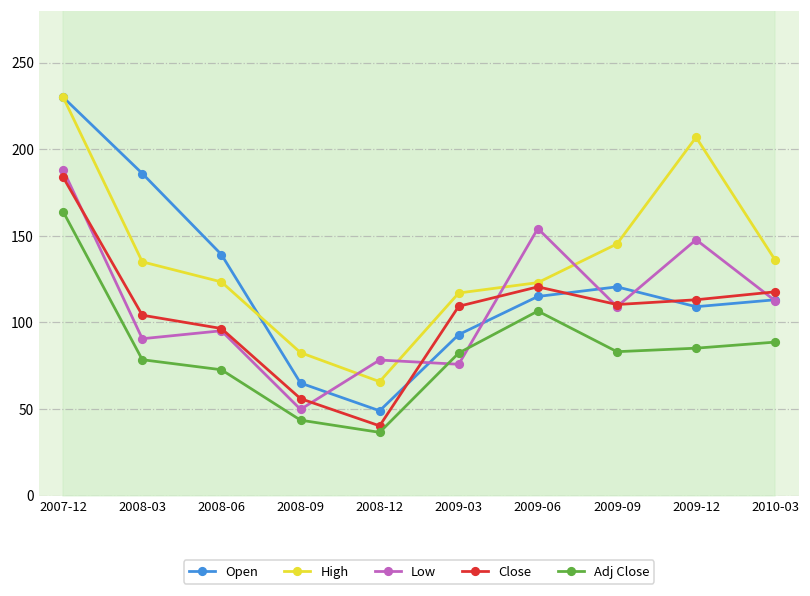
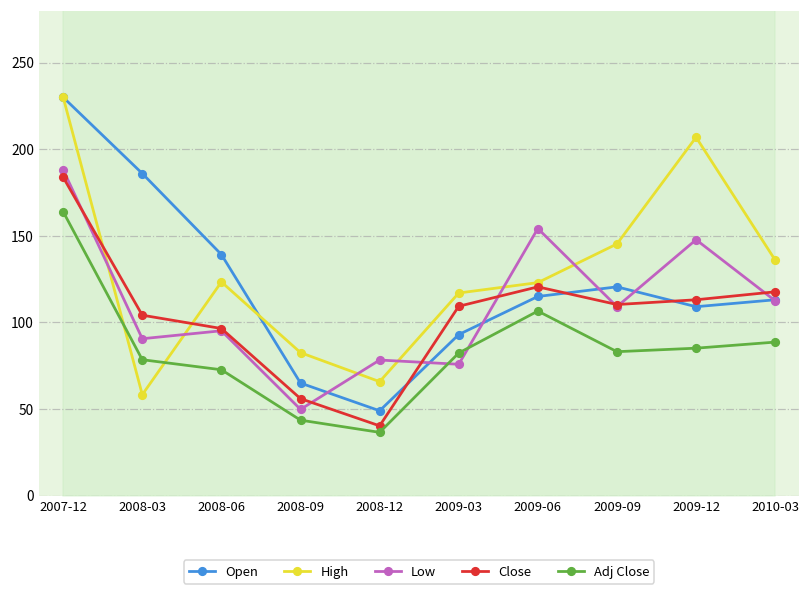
  {
    "Open": {
      "2008-03": 186,
      "2008-06": 139,
      "2008-09": 65,
      "2008-12": 49,
      "2009-03": 93,
      "2009-06": 115,
      "2009-09": 121,
      "2009-12": 109
    },
    "High": {
-     "2008-03": 135,
+     "2008-03": 58,
      "2008-06": 123,
      "2008-09": 83,
      "2008-12": 66,
      "2009-03": 117,
      "2009-06": 123,
      "2009-09": 145,
      "2009-12": 207,
      "2010-03": 136
    },
    "Low": {
      "2007-12": 188,
      "2008-03": 91,
      "2008-09": 50,
      "2008-12": 78,
      "2009-03": 76,
      "2009-06": 154,
      "2009-12": 148
    },
    "Close": {
      "2007-12": 184,
      "2008-03": 104,
      "2008-09": 56,
      "2008-12": 40,
      "2009-03": 109,
      "2009-06": 121,
      "2009-12": 113,
      "2010-03": 118
    },
    "Adj Close": {
      "2007-12": 164,
      "2008-03": 78,
      "2008-06": 73,
      "2008-09": 44,
      "2008-12": 37,
      "2009-03": 82,
      "2009-06": 107,
      "2009-09": 83,
      "2009-12": 85,
      "2010-03": 89
    }
  }
